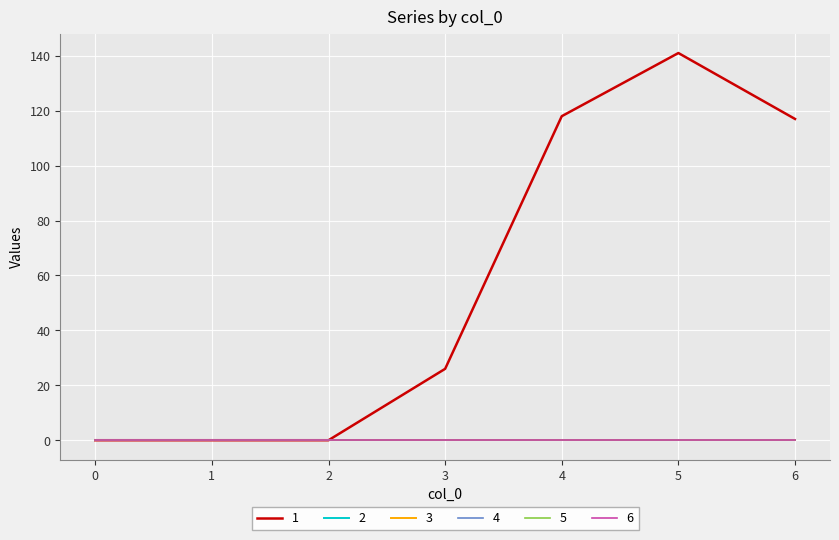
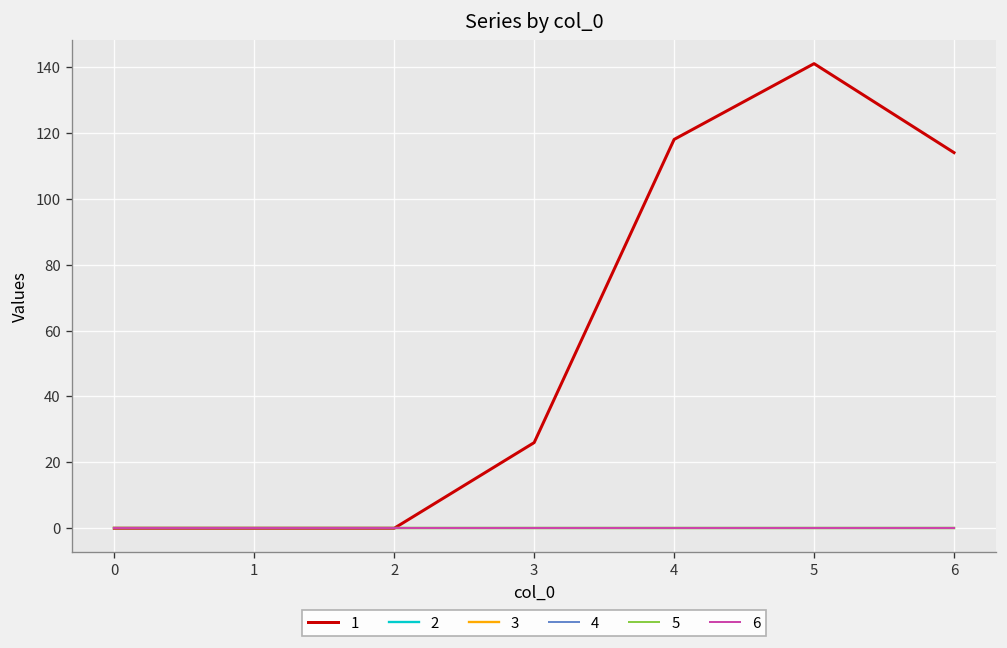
  {
    "1": {
      "3": 26,
      "4": 118,
      "5": 141,
-     "6": 117
+     "6": 114
    },
    "6": {
      "3": 0,
      "4": 0,
      "5": 0,
      "6": 0
    }
  }
